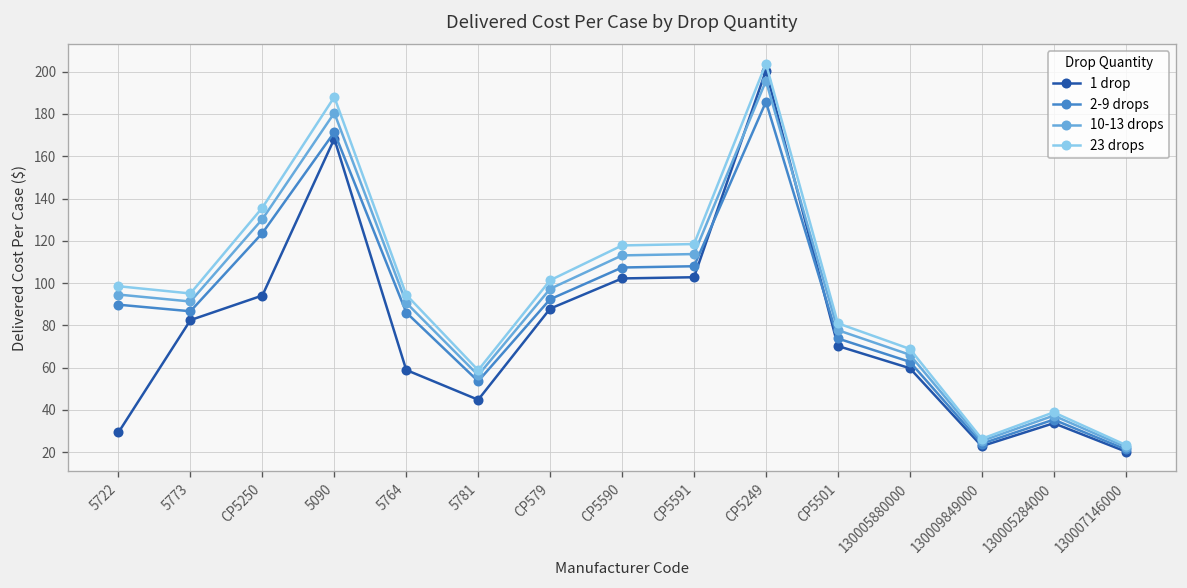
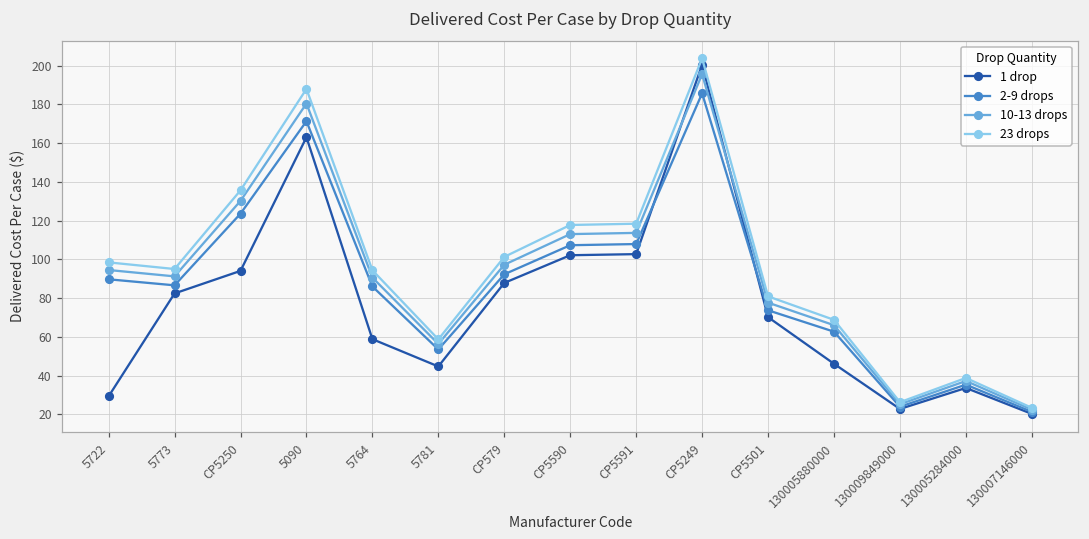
  {
    "1 drop": {
      "5722": 29,
      "5773": 82,
      "CP5250": 94,
-     "5090": 168,
+     "5090": 163,
      "5764": 59,
      "5781": 45,
      "CP579": 88,
      "CP5590": 102,
      "CP5591": 103,
      "CP5249": 201,
      "CP5501": 70,
-     "130005880000": 60,
+     "130005880000": 46,
      "130005284000": 34
    }
  }
